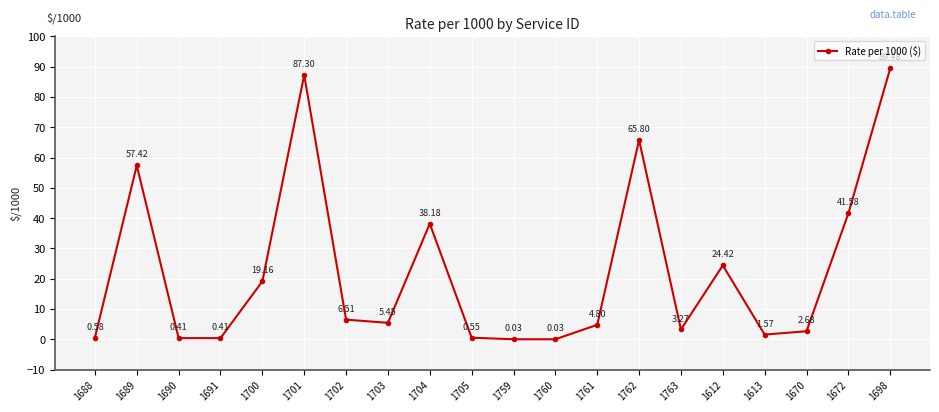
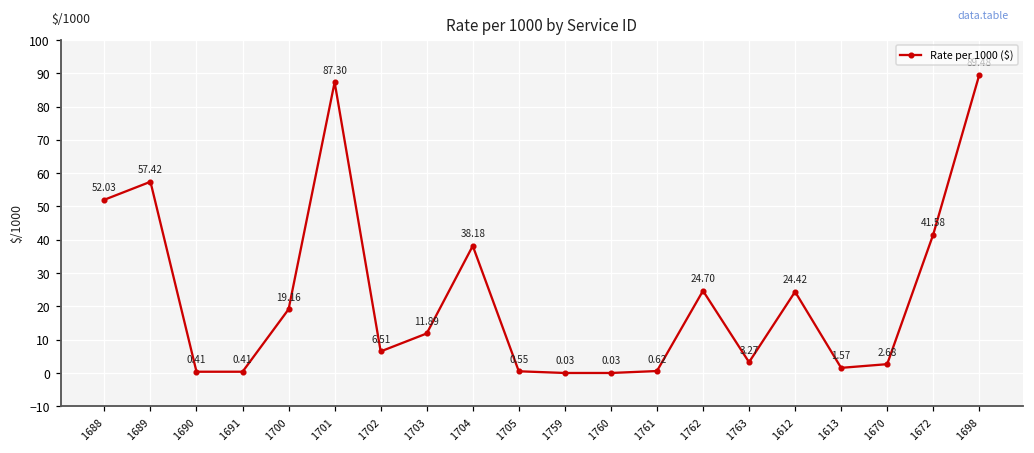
  {
-   "1688": 0.58,
+   "1688": 52.03,
    "1689": 57.42,
    "1690": 0.41,
    "1691": 0.41,
    "1700": 19.16,
    "1701": 87.30,
    "1702": 6.51,
-   "1703": 5.45,
+   "1703": 11.89,
    "1704": 38.18,
    "1705": 0.55,
    "1759": 0.03,
    "1760": 0.03,
-   "1761": 4.80,
-   "1762": 65.80,
+   "1761": 0.62,
+   "1762": 24.70,
    "1763": 3.27,
    "1612": 24.42,
    "1613": 1.57,
    "1670": 2.68,
    "1672": 41.58
  }
